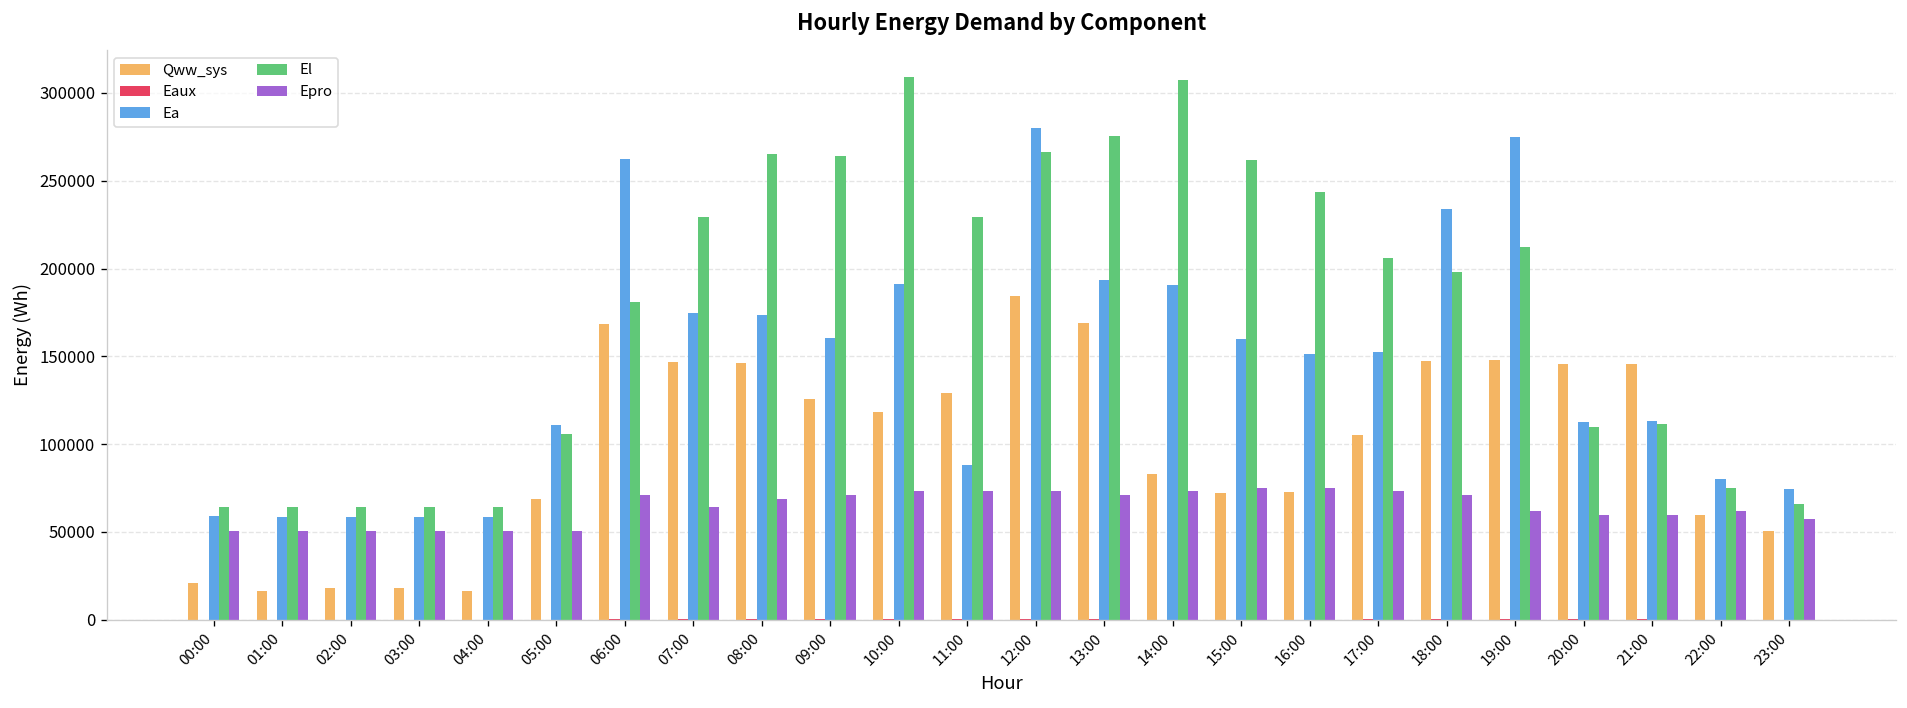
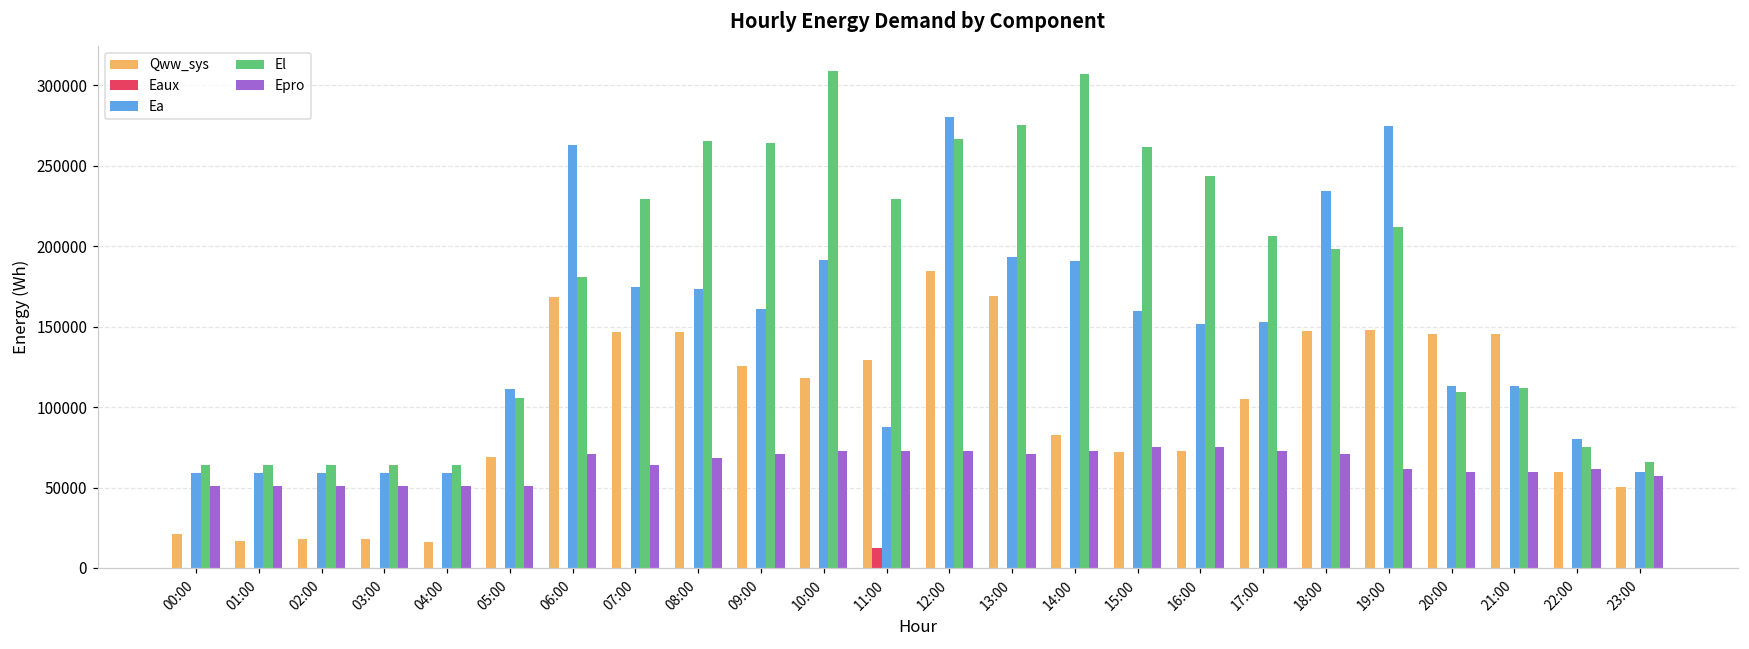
  {
    "Qww_sys": {
      "00:00": 21000,
      "01:00": 17000,
      "02:00": 18000,
      "03:00": 18000,
      "04:00": 16000,
      "05:00": 69000,
      "06:00": 168000,
      "07:00": 147000,
      "08:00": 146000,
      "09:00": 125000,
      "10:00": 118000,
      "11:00": 129000,
      "12:00": 184000,
      "13:00": 169000,
      "14:00": 83000,
      "15:00": 72000,
      "16:00": 73000,
      "17:00": 105000,
      "18:00": 147000,
      "19:00": 148000,
      "20:00": 146000,
      "21:00": 146000,
      "22:00": 60000,
      "23:00": 50000
    },
    "Eaux": {
-     "11:00": 0
+     "11:00": 12000
    },
    "Ea": {
      "00:00": 59000,
      "01:00": 59000,
      "02:00": 59000,
      "03:00": 59000,
      "04:00": 59000,
      "05:00": 111000,
      "06:00": 263000,
      "07:00": 174000,
      "08:00": 173000,
      "09:00": 161000,
      "10:00": 191000,
      "11:00": 88000,
      "12:00": 280000,
      "13:00": 193000,
      "14:00": 191000,
      "15:00": 160000,
      "16:00": 151000,
      "17:00": 153000,
      "18:00": 234000,
      "19:00": 275000,
      "20:00": 113000,
      "21:00": 113000,
      "22:00": 80000,
-     "23:00": 74000
+     "23:00": 59000
    },
    "El": {
      "00:00": 64000,
      "01:00": 64000,
      "02:00": 64000,
      "03:00": 64000,
      "04:00": 64000,
      "05:00": 106000,
      "06:00": 181000,
      "07:00": 229000,
      "08:00": 265000,
      "09:00": 264000,
      "10:00": 309000,
      "11:00": 229000,
      "12:00": 266000,
      "13:00": 275000,
      "14:00": 307000,
      "15:00": 262000,
      "16:00": 243000,
      "17:00": 206000,
      "18:00": 198000,
      "19:00": 212000,
      "20:00": 110000,
      "21:00": 112000,
      "22:00": 75000,
      "23:00": 66000
    },
    "Epro": {
      "00:00": 51000,
      "01:00": 51000,
      "02:00": 51000,
      "03:00": 51000,
      "04:00": 51000,
      "05:00": 51000,
      "06:00": 71000,
      "07:00": 64000,
      "08:00": 69000,
      "09:00": 71000,
      "10:00": 73000,
      "11:00": 73000,
      "12:00": 73000,
      "13:00": 71000,
      "14:00": 73000,
      "15:00": 75000,
      "16:00": 75000,
      "17:00": 73000,
      "18:00": 71000,
      "19:00": 62000,
      "20:00": 60000,
      "21:00": 60000,
      "22:00": 62000,
      "23:00": 57000
    }
  }
